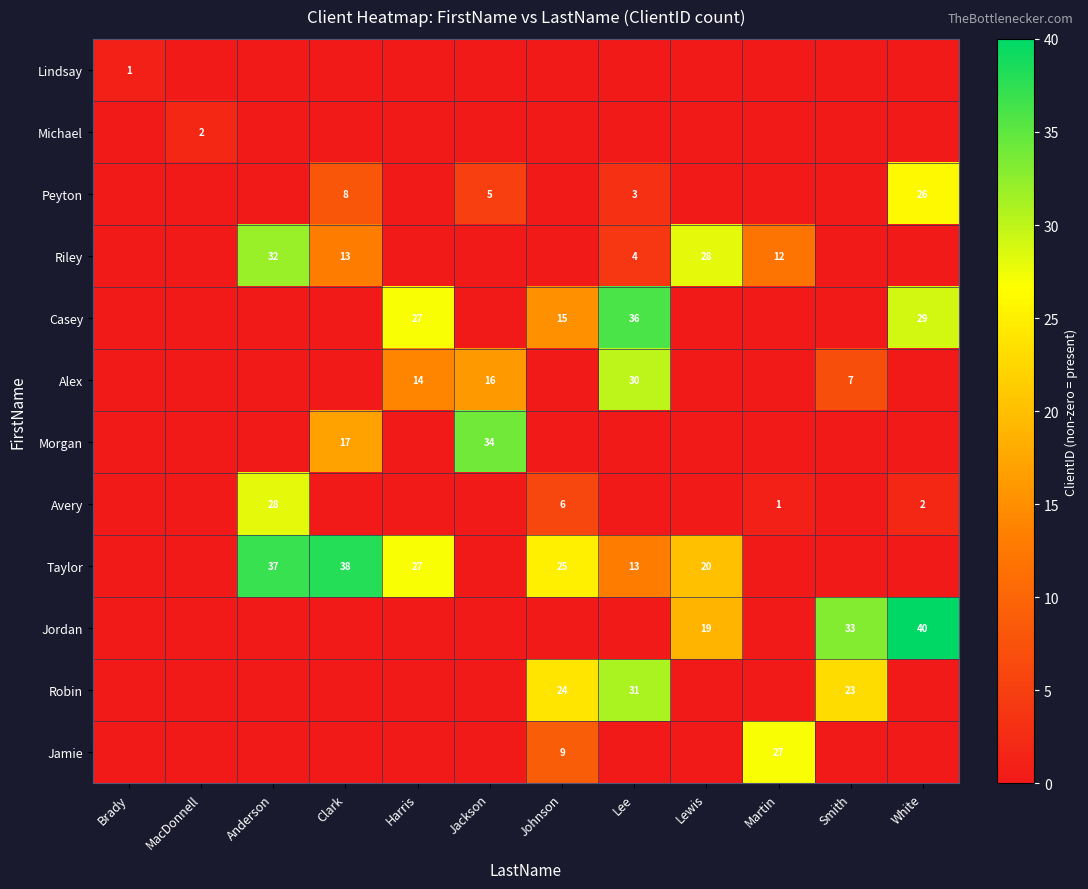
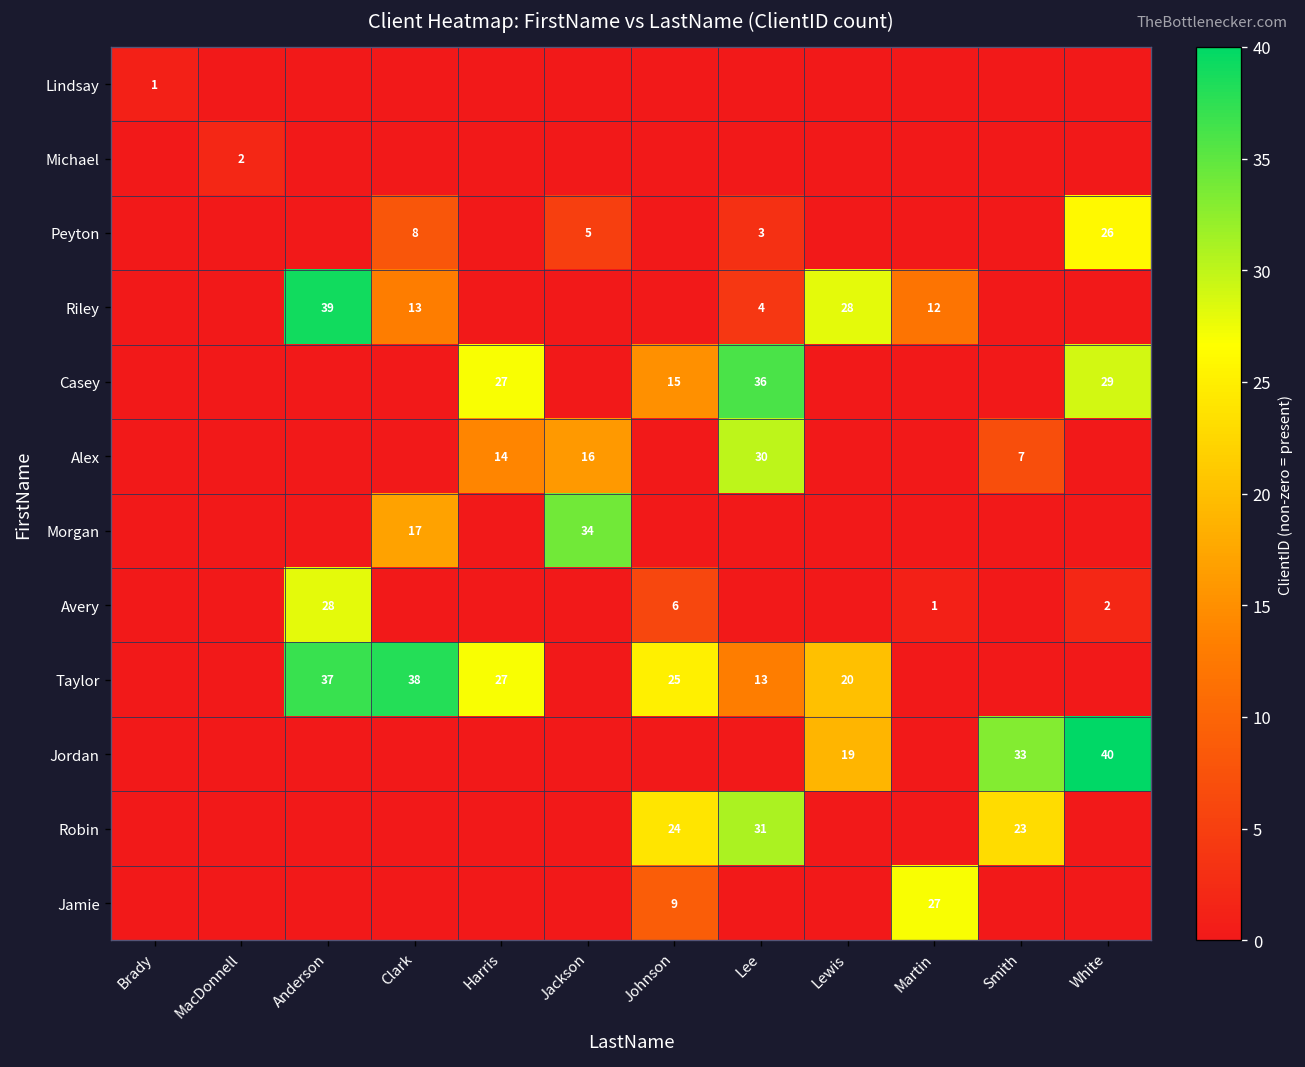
  {
    "Lindsay": {
      "Brady": 1
    },
    "Michael": {
      "MacDonnell": 2
    },
    "Peyton": {
      "Clark": 8,
      "Jackson": 5,
      "Lee": 3,
      "White": 26
    },
    "Riley": {
-     "Anderson": 32,
+     "Anderson": 39,
      "Clark": 13,
      "Lee": 4,
      "Lewis": 28,
      "Martin": 12
    },
    "Casey": {
      "Harris": 27,
      "Johnson": 15,
      "Lee": 36,
      "White": 29
    },
    "Alex": {
      "Harris": 14,
      "Jackson": 16,
      "Lee": 30,
      "Smith": 7
    },
    "Morgan": {
      "Clark": 17,
      "Jackson": 34
    },
    "Avery": {
      "Anderson": 28,
      "Johnson": 6,
      "Martin": 1,
      "White": 2
    },
    "Taylor": {
      "Anderson": 37,
      "Clark": 38,
      "Harris": 27,
      "Johnson": 25,
      "Lee": 13,
      "Lewis": 20
    },
    "Jordan": {
      "Lewis": 19,
      "Smith": 33,
      "White": 40
    },
    "Robin": {
      "Johnson": 24,
      "Lee": 31,
      "Smith": 23
    },
    "Jamie": {
      "Johnson": 9,
      "Martin": 27
    }
  }
